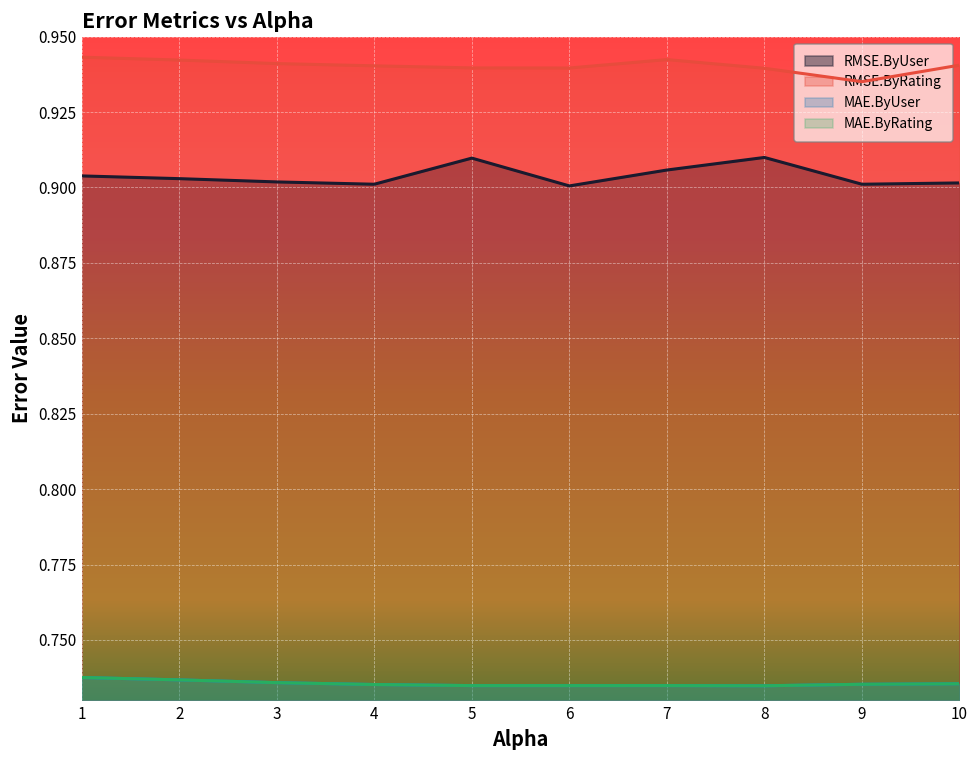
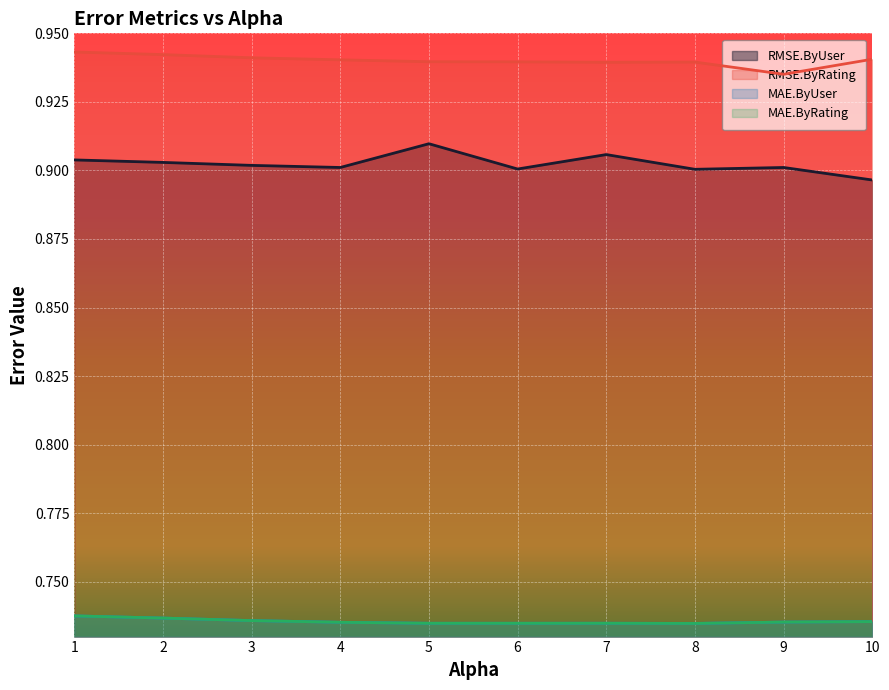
  {
    "RMSE.ByUser": {
      "1": 0.904,
      "2": 0.903,
      "3": 0.902,
      "4": 0.901,
      "5": 0.910,
      "6": 0.901,
      "7": 0.906,
-     "8": 0.910,
+     "8": 0.900,
      "9": 0.901,
-     "10": 0.902
+     "10": 0.897
    },
    "RMSE.ByRating": {
      "1": 0.943,
      "2": 0.942,
      "3": 0.941,
      "4": 0.940,
      "5": 0.940,
      "6": 0.940,
-     "7": 0.942,
+     "7": 0.939,
      "8": 0.940,
      "10": 0.941
    },
    "MAE.ByRating": {
      "1": 0.738,
      "2": 0.737,
      "3": 0.736,
      "4": 0.735,
      "5": 0.735,
      "6": 0.735,
      "7": 0.735,
      "8": 0.735,
      "9": 0.735,
      "10": 0.735
    }
  }
